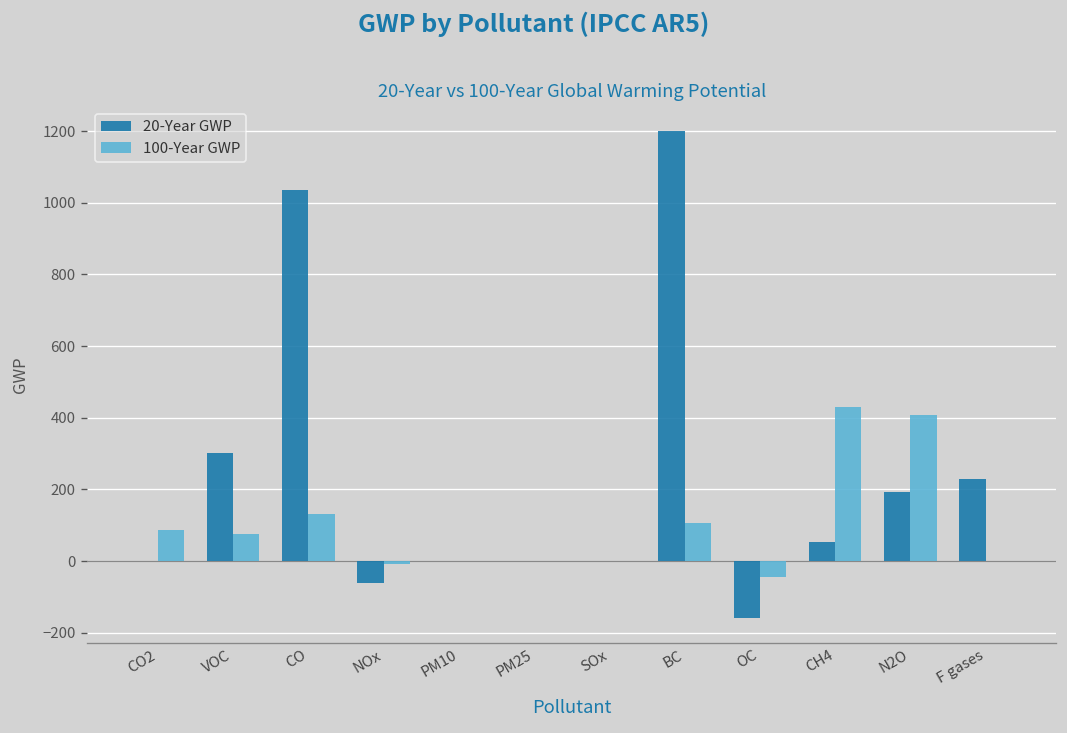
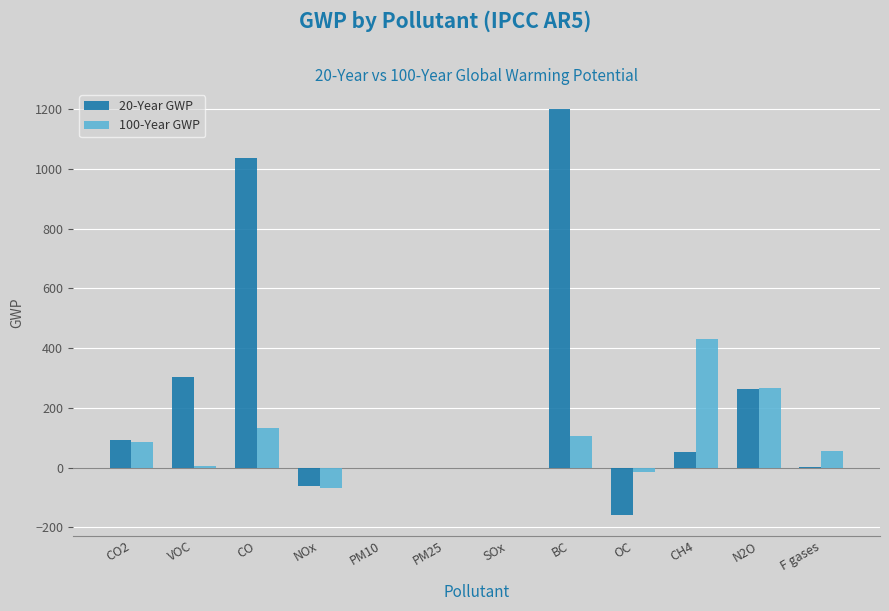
  {
    "20-Year GWP": {
-     "CO2": 0,
+     "CO2": 90,
      "VOC": 300,
      "CO": 1040,
      "NOx": -60,
      "PM10": 0,
      "PM25": 0,
      "SOx": 0,
      "BC": 1200,
      "OC": -160,
      "CH4": 50,
-     "N2O": 190,
-     "F gases": 230
+     "N2O": 260,
+     "F gases": 0
    },
    "100-Year GWP": {
      "CO2": 90,
-     "VOC": 80,
+     "VOC": 10,
      "CO": 130,
-     "NOx": -10,
+     "NOx": -70,
      "PM10": 0,
      "PM25": 0,
      "SOx": 0,
      "BC": 110,
-     "OC": -50,
+     "OC": -10,
      "CH4": 430,
-     "N2O": 410,
-     "F gases": 0
+     "N2O": 270,
+     "F gases": 60
    }
  }
